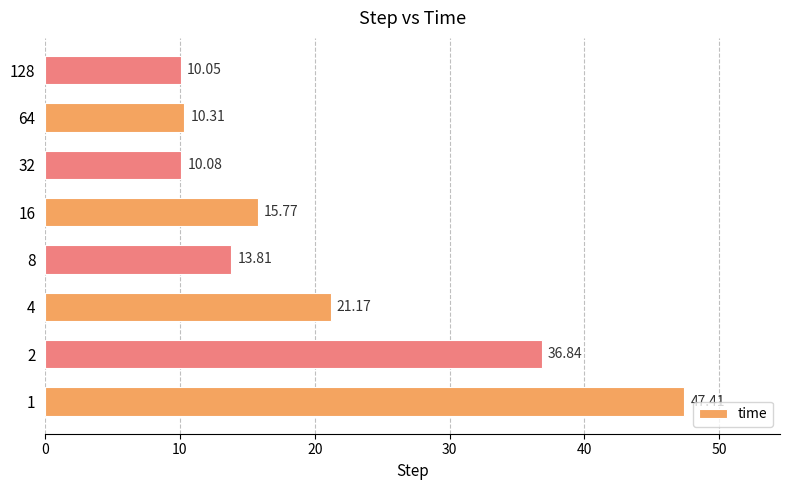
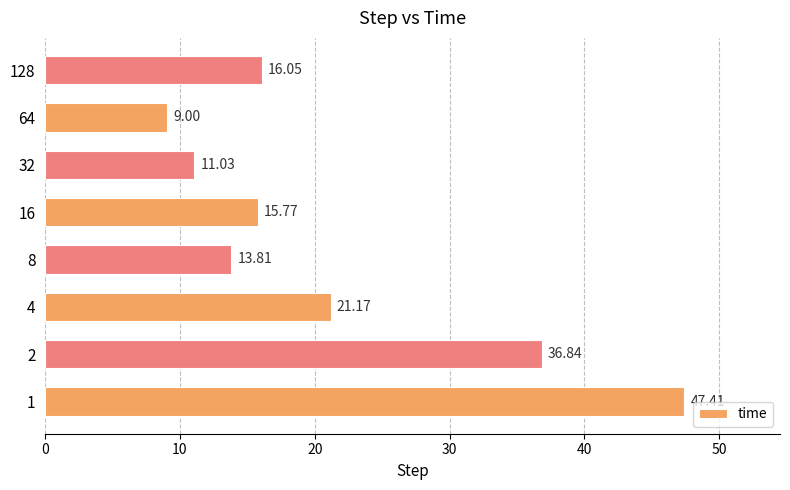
  {
-   "128": 10.05,
-   "64": 10.31,
-   "32": 10.08,
+   "128": 16.05,
+   "64": 9.00,
+   "32": 11.03,
    "16": 15.77,
    "8": 13.81,
    "4": 21.17,
    "2": 36.84
  }
